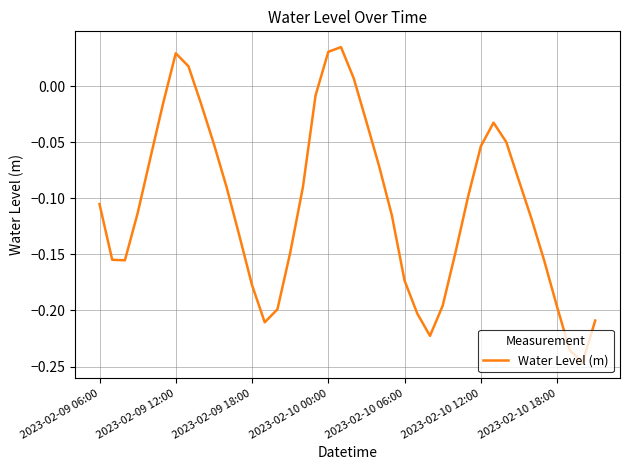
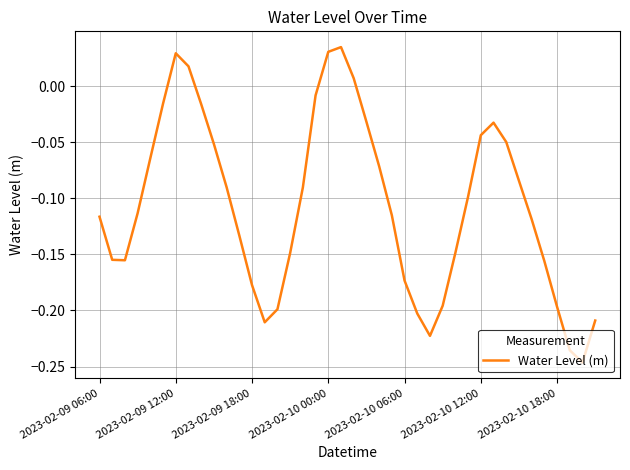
  {
-   "2023-02-09 06:00": -0.105,
+   "2023-02-09 06:00": -0.116,
    "2023-02-09 12:00": 0.029,
    "2023-02-09 18:00": -0.177,
    "2023-02-10 00:00": 0.031,
    "2023-02-10 06:00": -0.173,
-   "2023-02-10 12:00": -0.054,
+   "2023-02-10 12:00": -0.044,
    "2023-02-10 18:00": -0.197
  }
